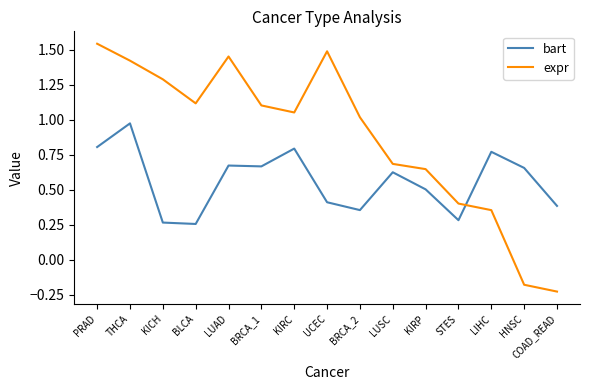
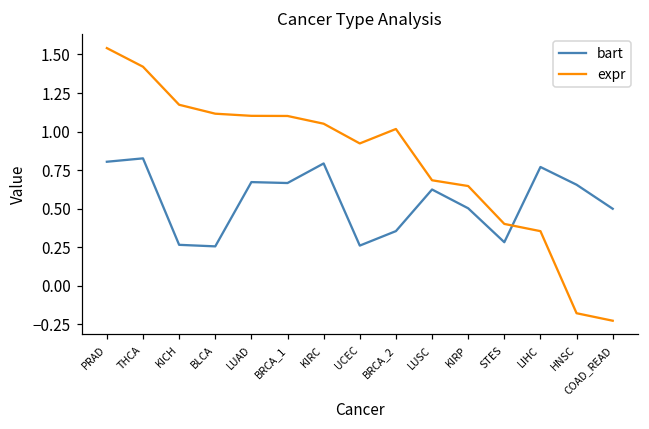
  {
    "bart": {
      "PRAD": 0.80,
-     "THCA": 0.97,
+     "THCA": 0.83,
      "KICH": 0.27,
      "BLCA": 0.26,
      "LUAD": 0.67,
      "BRCA_1": 0.67,
      "KIRC": 0.79,
-     "UCEC": 0.41,
+     "UCEC": 0.26,
      "BRCA_2": 0.35,
      "LUSC": 0.62,
      "KIRP": 0.50,
      "STES": 0.28,
      "LIHC": 0.77,
      "HNSC": 0.66,
-     "COAD_READ": 0.38
+     "COAD_READ": 0.50
    },
    "expr": {
      "PRAD": 1.54,
      "THCA": 1.42,
-     "KICH": 1.29,
+     "KICH": 1.17,
      "BLCA": 1.12,
-     "LUAD": 1.45,
+     "LUAD": 1.10,
      "BRCA_1": 1.10,
      "KIRC": 1.05,
-     "UCEC": 1.49,
+     "UCEC": 0.92,
      "BRCA_2": 1.02,
      "LUSC": 0.68,
      "KIRP": 0.65,
      "STES": 0.40,
      "LIHC": 0.35,
      "HNSC": -0.18,
      "COAD_READ": -0.23
    }
  }
